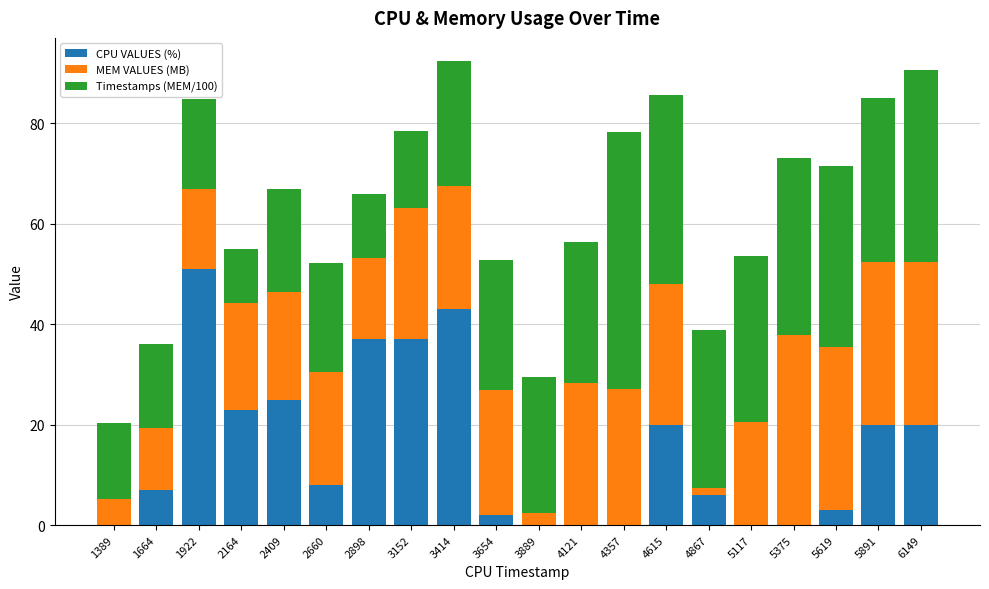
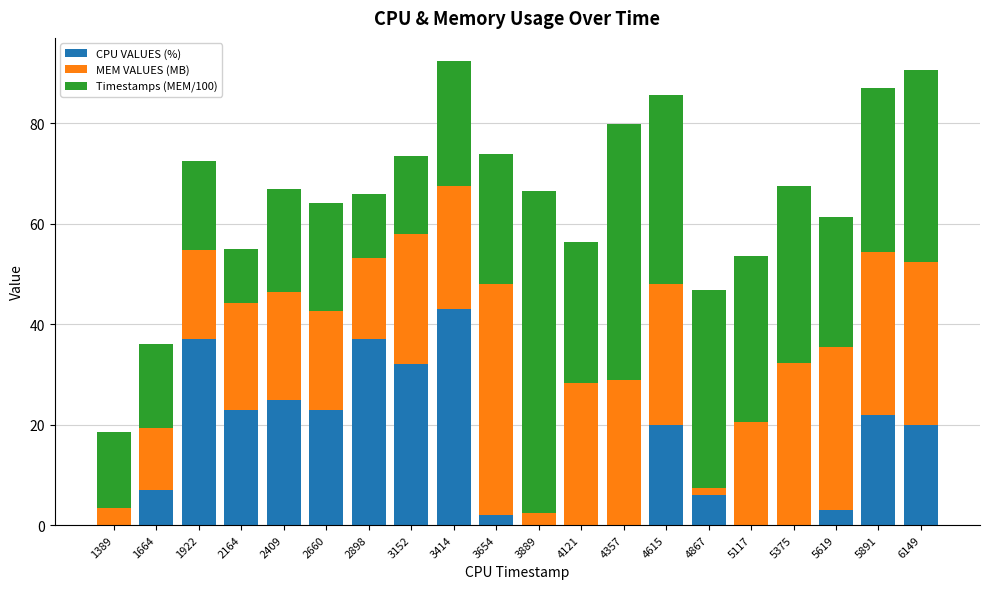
  {
    "CPU VALUES (%)": {
      "1389": 0,
      "1664": 7,
-     "1922": 51,
+     "1922": 37,
      "2164": 23,
      "2409": 25,
-     "2660": 8,
+     "2660": 23,
      "2898": 37,
-     "3152": 37,
+     "3152": 32,
      "3414": 43,
      "3654": 2,
      "3889": 0,
      "4121": 0,
      "4357": 0,
      "4615": 20,
      "4867": 6,
      "5117": 0,
      "5375": 0,
      "5619": 3,
-     "5891": 20,
+     "5891": 22,
      "6149": 20
    },
    "MEM VALUES (MB)": {
-     "1389": 5,
+     "1389": 3,
      "1664": 12,
-     "1922": 16,
+     "1922": 18,
      "2164": 21,
      "2409": 21,
-     "2660": 23,
+     "2660": 20,
      "2898": 16,
      "3152": 26,
      "3414": 24,
-     "3654": 25,
+     "3654": 46,
      "3889": 2,
      "4121": 28,
-     "4357": 27,
+     "4357": 29,
      "4615": 28,
      "4867": 1,
      "5117": 21,
-     "5375": 38,
+     "5375": 32,
      "5619": 32,
      "5891": 32,
      "6149": 32
    },
    "Timestamps (MEM/100)": {
      "1389": 15,
      "1664": 17,
      "1922": 18,
      "2164": 11,
      "2409": 20,
      "2660": 22,
      "2898": 13,
      "3152": 15,
      "3414": 25,
      "3654": 26,
-     "3889": 27,
+     "3889": 64,
      "4121": 28,
      "4357": 51,
      "4615": 37,
-     "4867": 32,
+     "4867": 39,
      "5117": 33,
      "5375": 35,
-     "5619": 36,
+     "5619": 26,
      "5891": 33,
      "6149": 38
    }
  }
